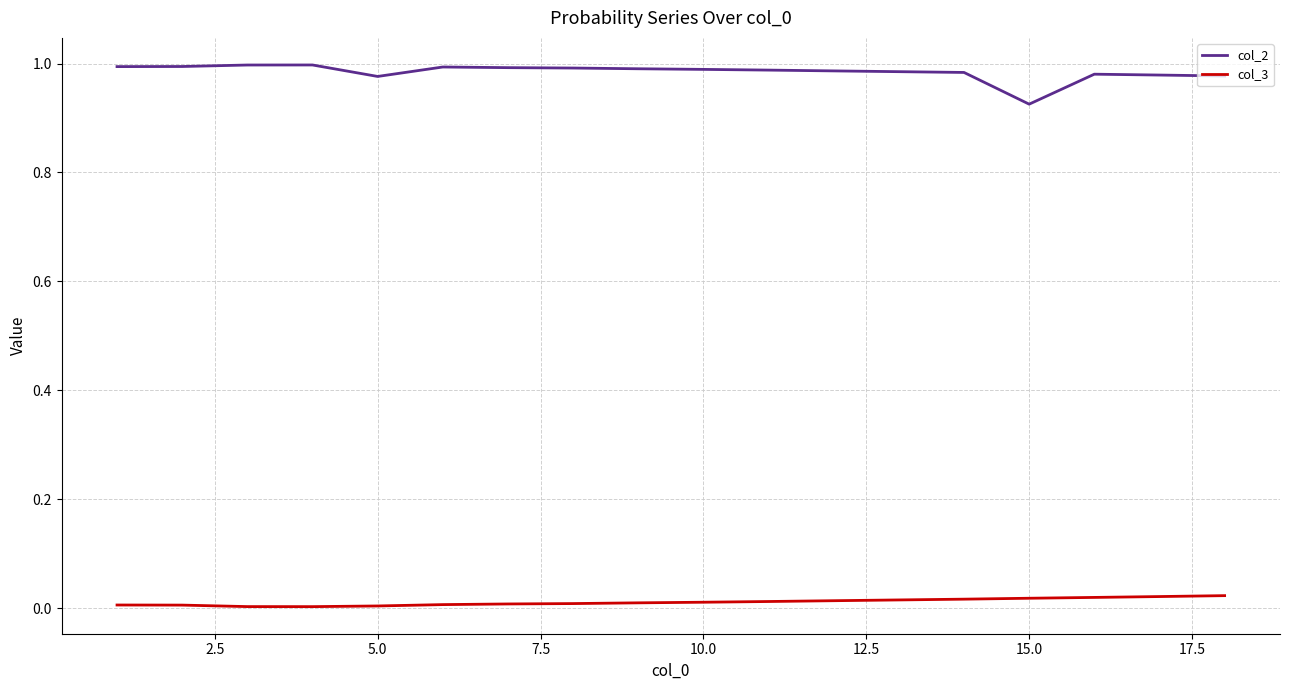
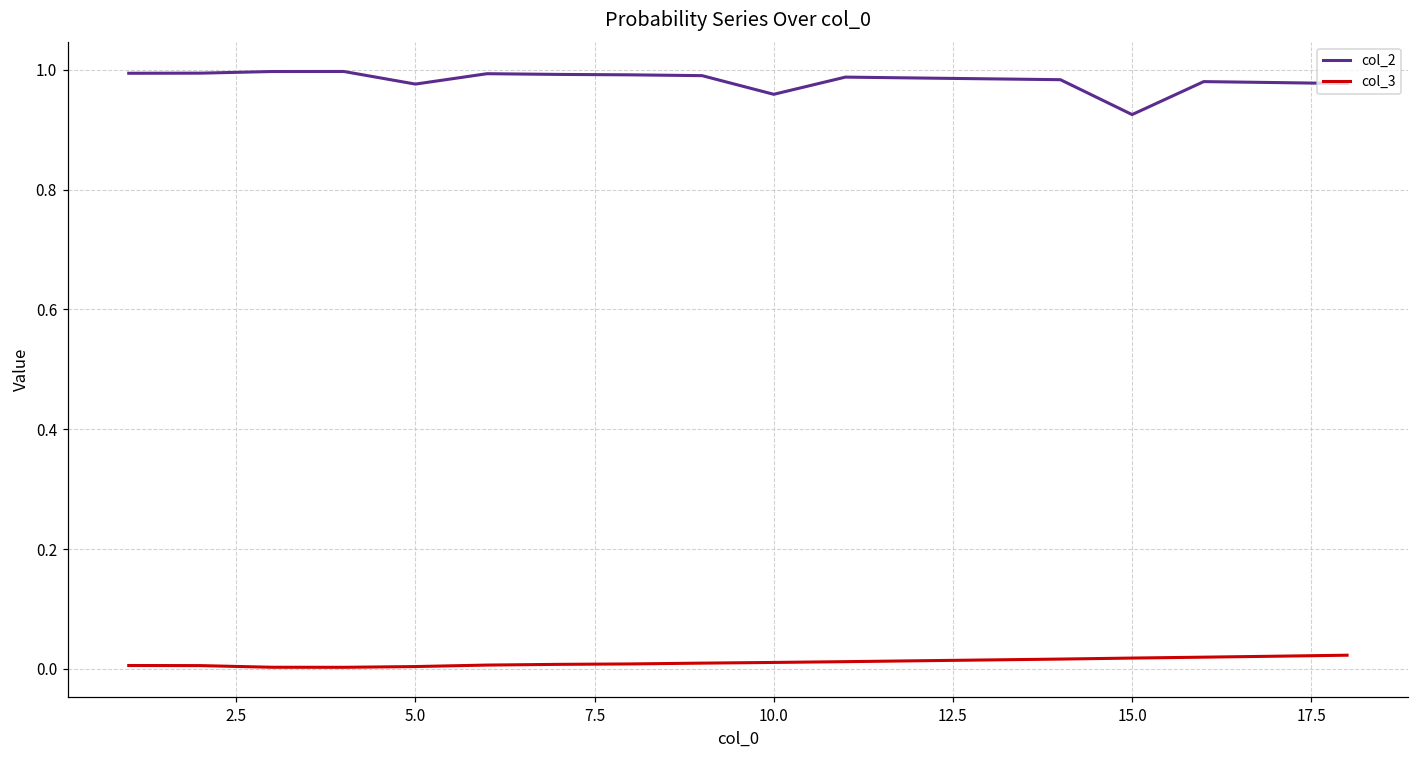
  {
    "col_2": {
      "5.0": 0.98,
-     "10.0": 0.99,
+     "10.0": 0.96,
      "15.0": 0.93
    },
    "col_3": {
      "5.0": 0.00,
      "10.0": 0.01,
      "15.0": 0.02
    }
  }
